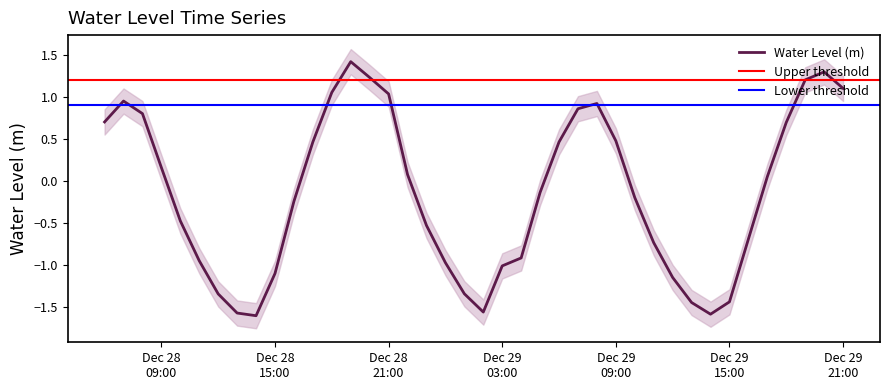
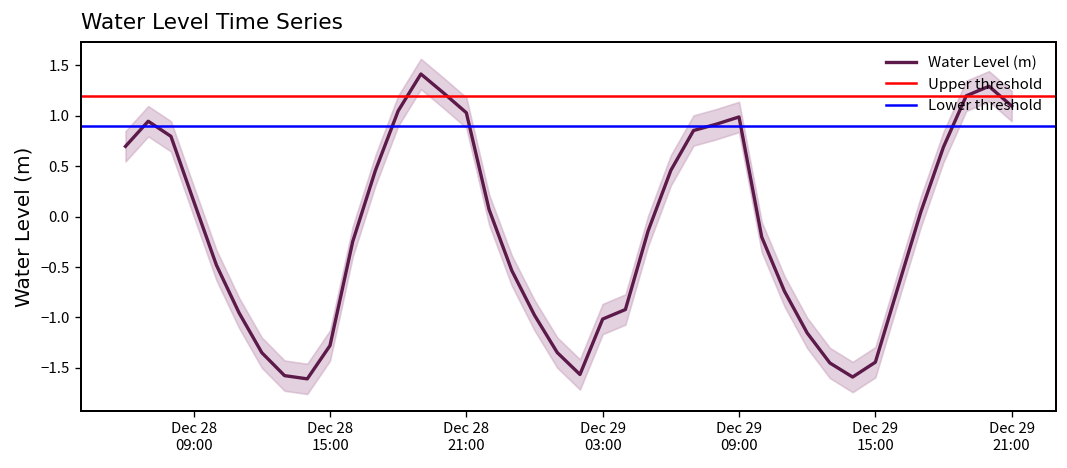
  {
    "Water Level (m)": {
      "Dec 28 09:00": 0.2,
-     "Dec 28 15:00": -1.1,
+     "Dec 28 15:00": -1.3,
      "Dec 28 21:00": 1.0,
      "Dec 29 03:00": -1.0,
-     "Dec 29 09:00": 0.5,
+     "Dec 29 09:00": 1.0,
      "Dec 29 15:00": -1.4,
      "Dec 29 21:00": 1.1
    }
  }
